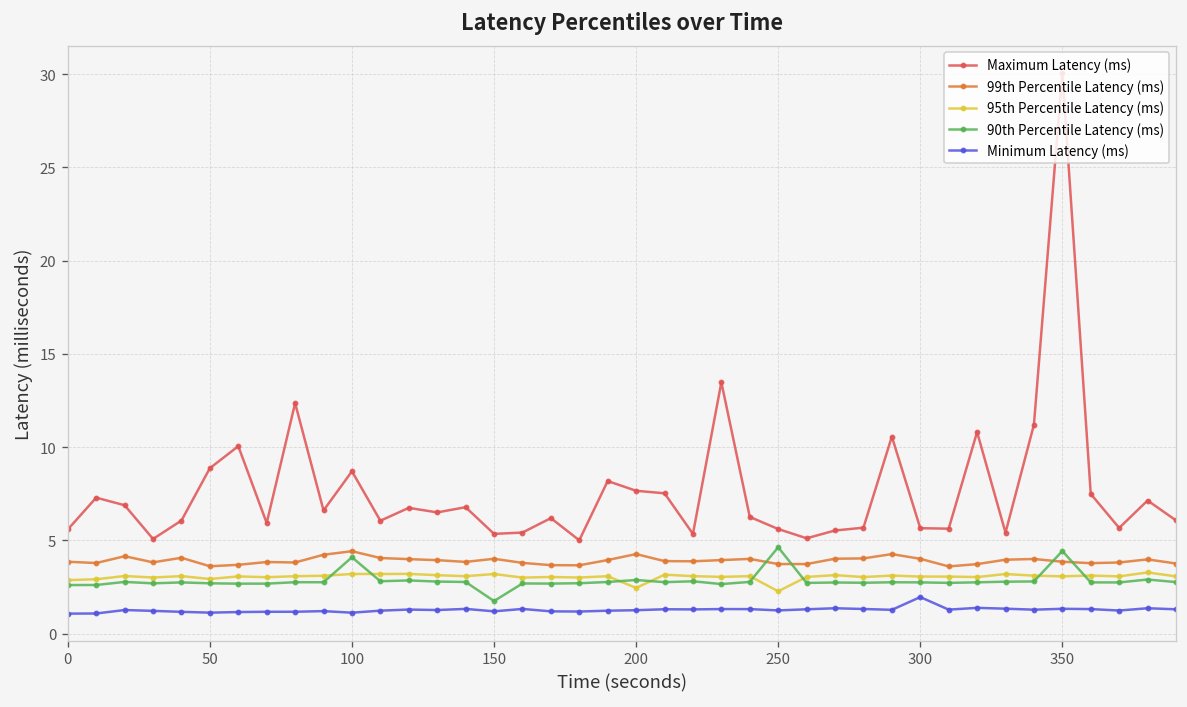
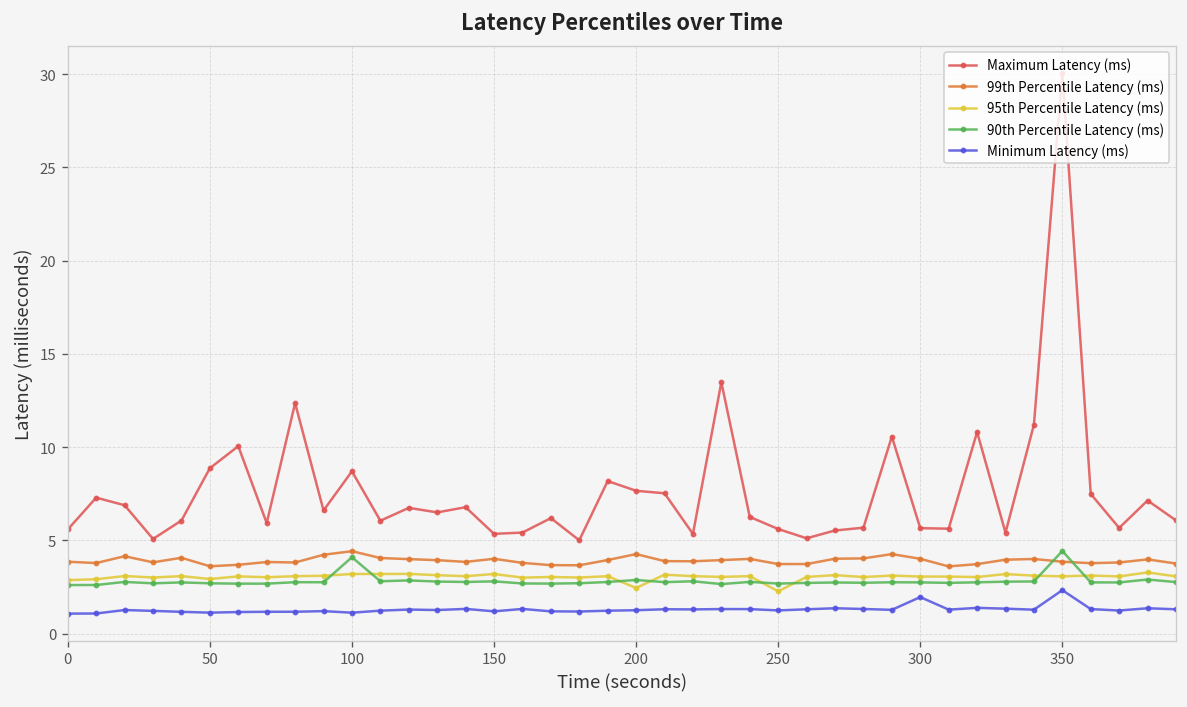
  {
    "95th Percentile Latency (ms)": {
      "0": 2.9,
      "50": 2.9,
      "100": 3.2,
      "150": 3.2,
      "200": 2.4,
      "250": 2.3,
      "300": 3.1,
      "350": 3.1
    },
    "90th Percentile Latency (ms)": {
      "0": 2.6,
      "50": 2.7,
      "100": 4.1,
-     "150": 1.7,
+     "150": 2.8,
      "200": 2.9,
-     "250": 4.6,
+     "250": 2.7,
      "300": 2.7,
      "350": 4.4
    },
    "Minimum Latency (ms)": {
      "0": 1.1,
      "50": 1.1,
      "100": 1.1,
      "150": 1.2,
      "200": 1.3,
      "250": 1.2,
      "300": 2.0,
-     "350": 1.3
+     "350": 2.3
    }
  }
